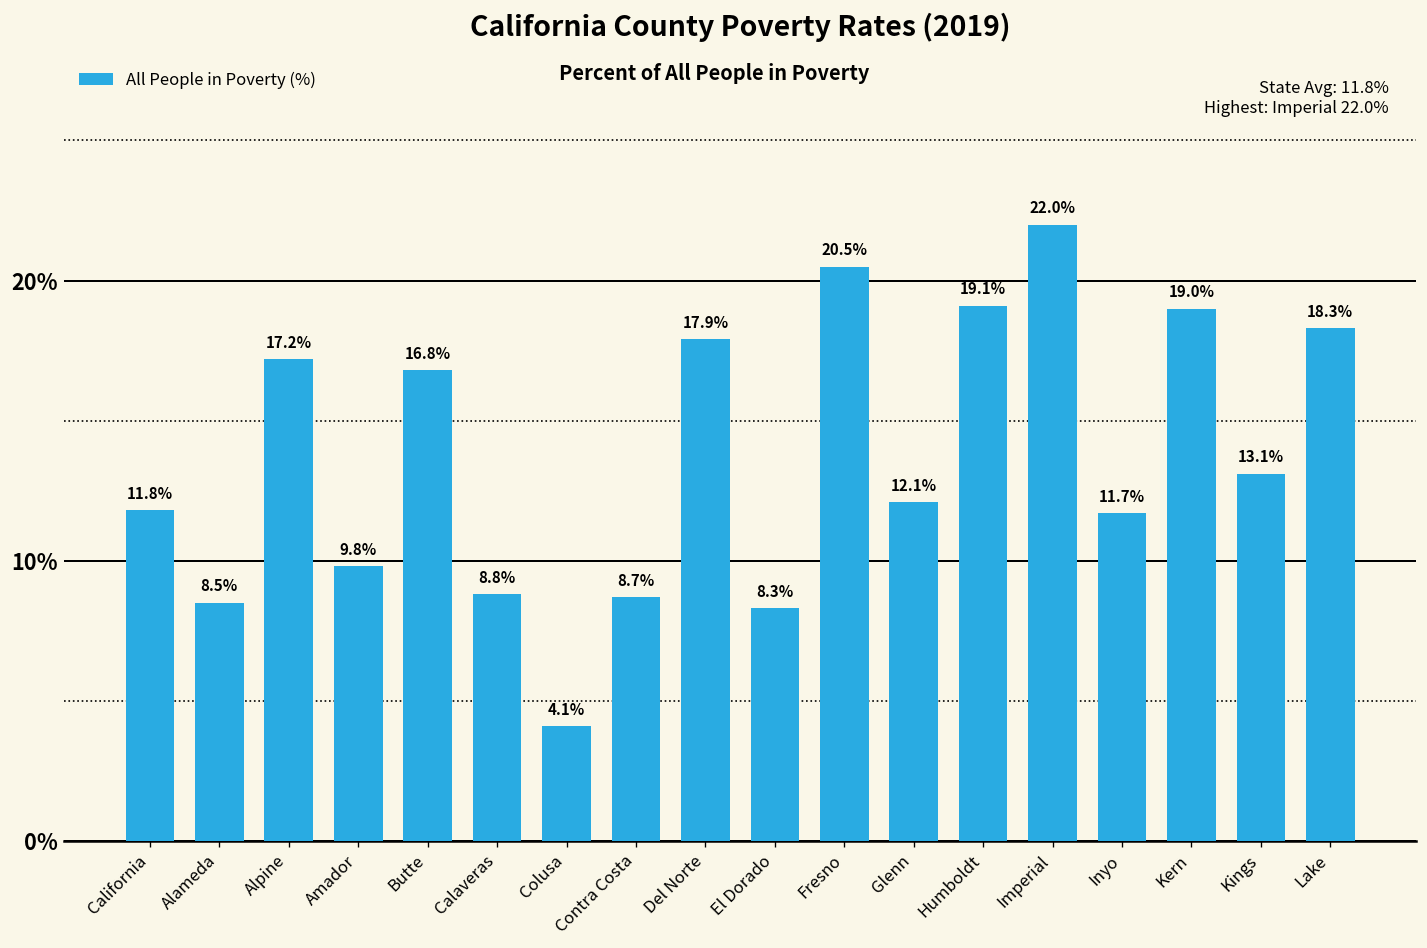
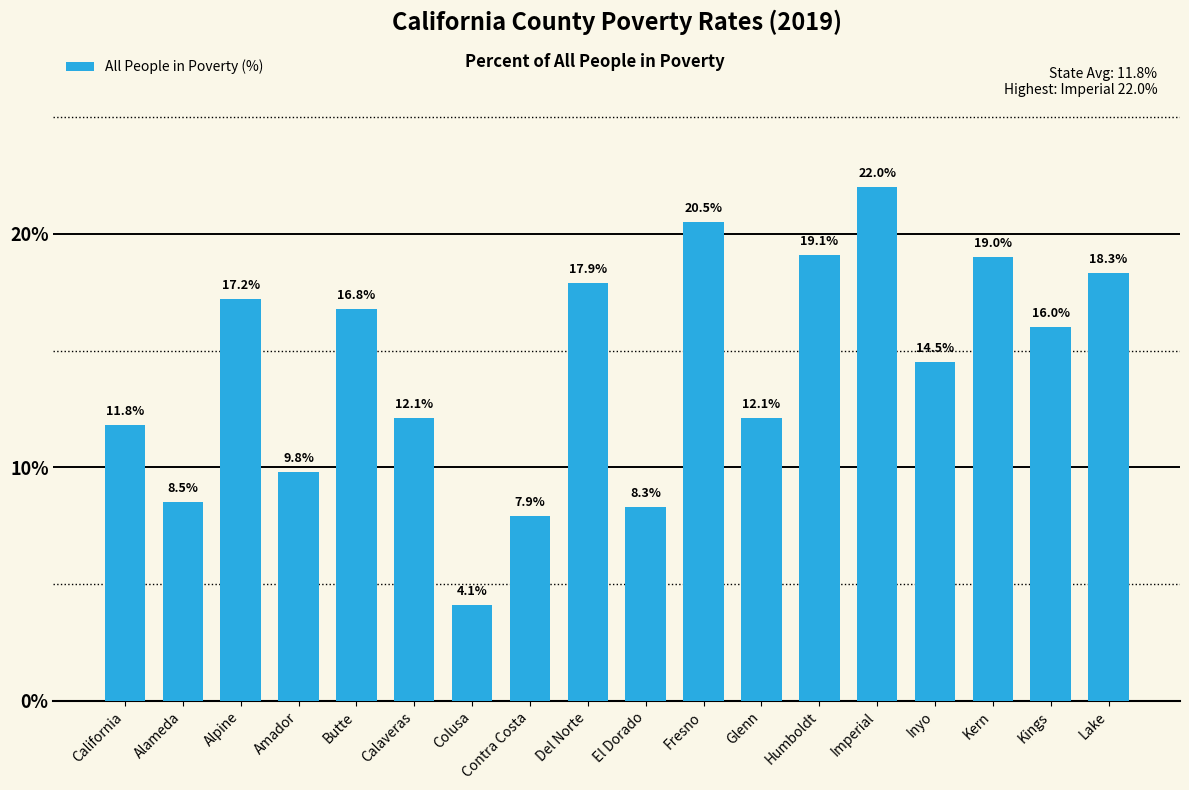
  {
    "California": "11.8%",
    "Alameda": "8.5%",
    "Alpine": "17.2%",
    "Amador": "9.8%",
    "Butte": "16.8%",
-   "Calaveras": "8.8%",
+   "Calaveras": "12.1%",
    "Colusa": "4.1%",
-   "Contra Costa": "8.7%",
+   "Contra Costa": "7.9%",
    "Del Norte": "17.9%",
    "El Dorado": "8.3%",
    "Fresno": "20.5%",
    "Glenn": "12.1%",
    "Humboldt": "19.1%",
    "Imperial": "22.0%",
-   "Inyo": "11.7%",
+   "Inyo": "14.5%",
    "Kern": "19.0%",
-   "Kings": "13.1%",
+   "Kings": "16.0%",
    "Lake": "18.3%"
  }
